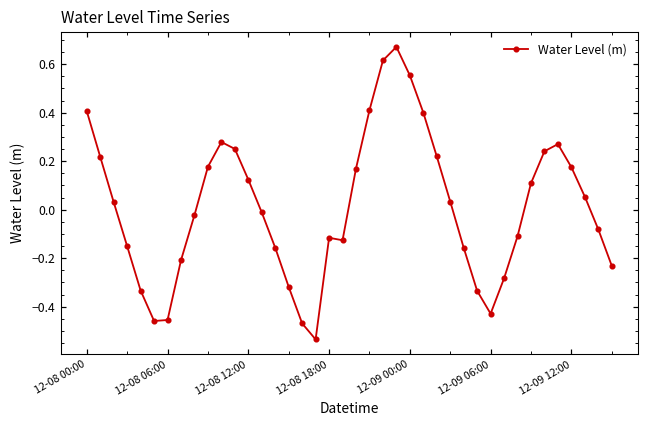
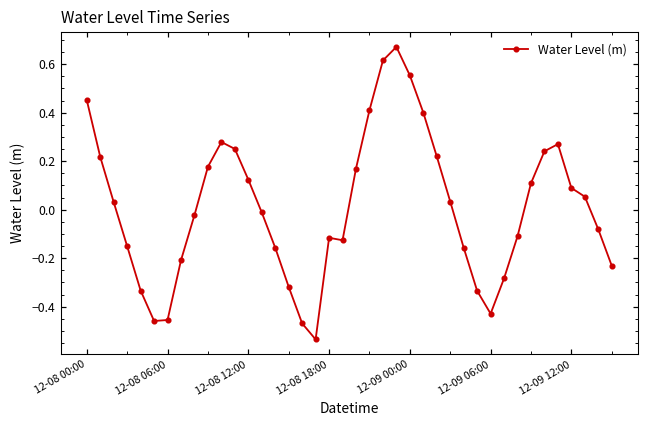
  {
-   "12-08 00:00": 0.41,
+   "12-08 00:00": 0.45,
    "12-08 06:00": -0.45,
    "12-08 12:00": 0.12,
    "12-08 18:00": -0.12,
    "12-09 00:00": 0.55,
    "12-09 06:00": -0.43,
-   "12-09 12:00": 0.18
+   "12-09 12:00": 0.09
  }
